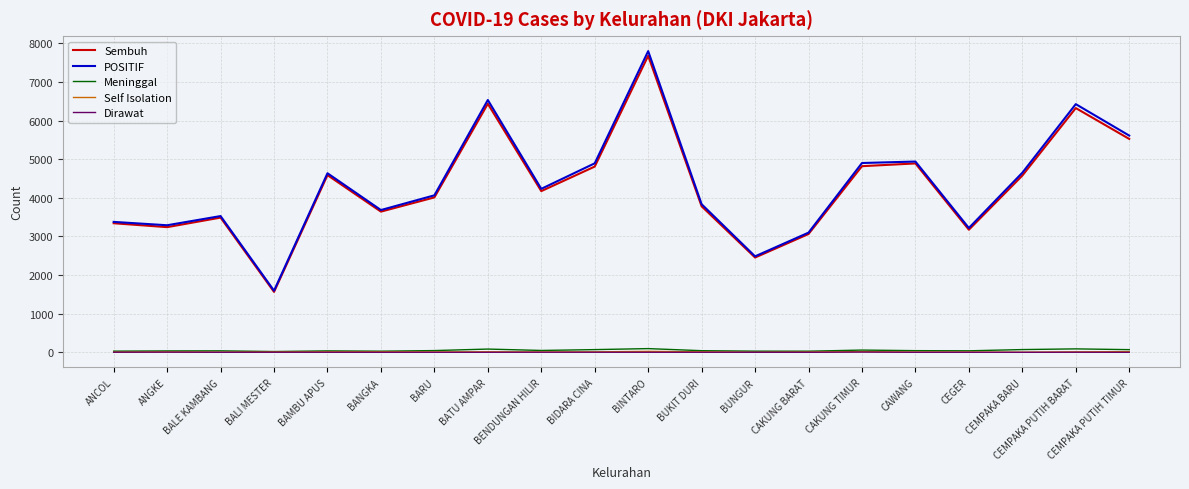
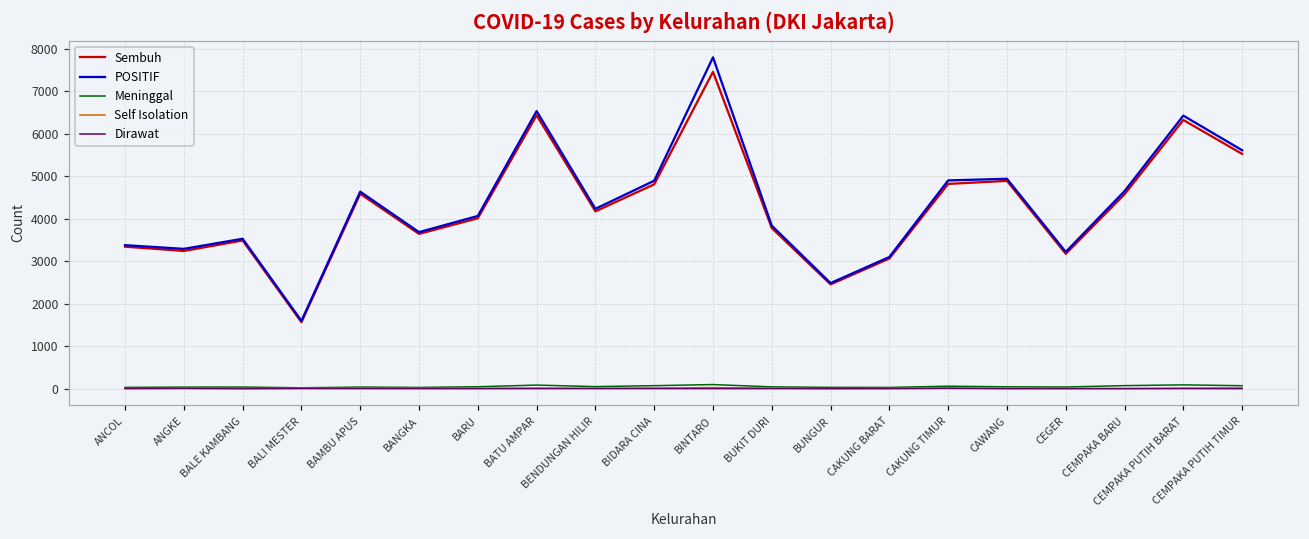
  {
    "Sembuh": {
      "BATU AMPAR": 6400,
      "BIDARA CINA": 4800,
-     "BINTARO": 7700,
+     "BINTARO": 7500,
      "CAKUNG TIMUR": 4800,
      "CEMPAKA BARU": 4600,
      "CEMPAKA PUTIH BARAT": 6300,
      "CEMPAKA PUTIH TIMUR": 5500
    },
    "POSITIF": {
      "BATU AMPAR": 6500,
      "BIDARA CINA": 4900,
      "BINTARO": 7800,
      "CAKUNG TIMUR": 4900,
      "CEMPAKA BARU": 4700,
      "CEMPAKA PUTIH BARAT": 6400,
      "CEMPAKA PUTIH TIMUR": 5600
    },
    "Meninggal": {
      "BATU AMPAR": 100,
      "BINTARO": 100,
      "CEMPAKA BARU": 100,
      "CEMPAKA PUTIH BARAT": 100
    }
  }
